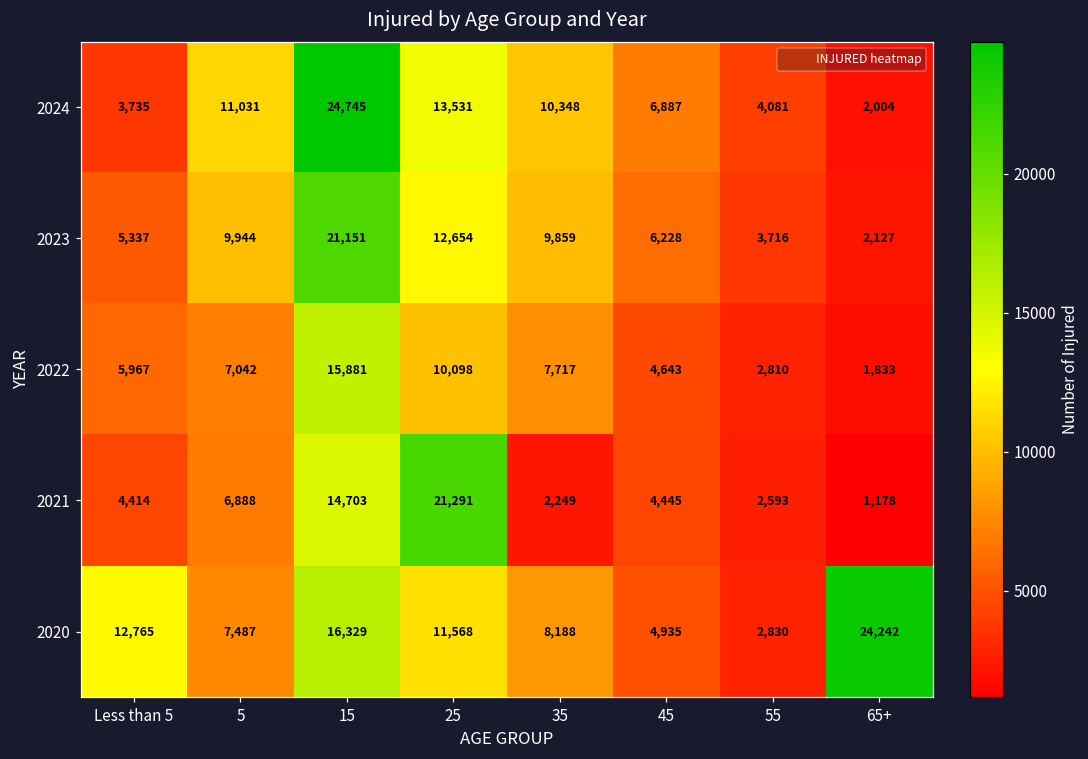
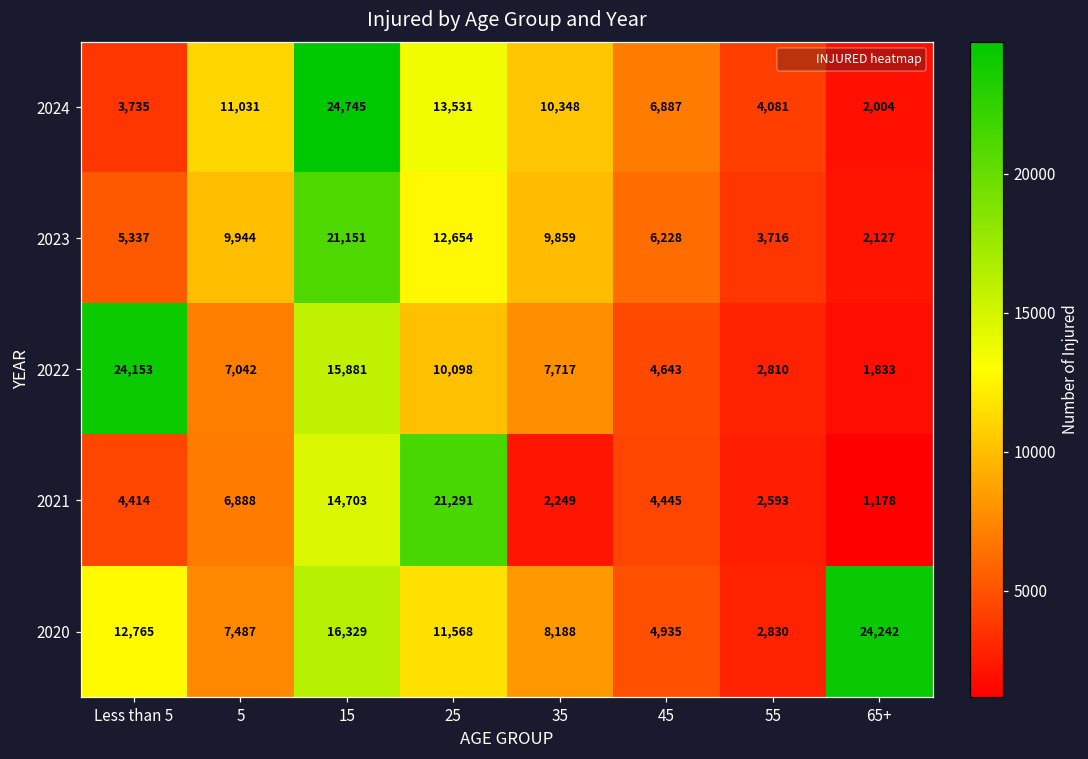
  {
    "2024": {
      "Less than 5": "3,735",
      "5": "11,031",
      "15": "24,745",
      "25": "13,531",
      "35": "10,348",
      "45": "6,887",
      "55": "4,081",
      "65+": "2,004"
    },
    "2023": {
      "Less than 5": "5,337",
      "5": "9,944",
      "15": "21,151",
      "25": "12,654",
      "35": "9,859",
      "45": "6,228",
      "55": "3,716",
      "65+": "2,127"
    },
    "2022": {
-     "Less than 5": "5,967",
+     "Less than 5": "24,153",
      "5": "7,042",
      "15": "15,881",
      "25": "10,098",
      "35": "7,717",
      "45": "4,643",
      "55": "2,810",
      "65+": "1,833"
    },
    "2021": {
      "Less than 5": "4,414",
      "5": "6,888",
      "15": "14,703",
      "25": "21,291",
      "35": "2,249",
      "45": "4,445",
      "55": "2,593",
      "65+": "1,178"
    },
    "2020": {
      "Less than 5": "12,765",
      "5": "7,487",
      "15": "16,329",
      "25": "11,568",
      "35": "8,188",
      "45": "4,935",
      "55": "2,830",
      "65+": "24,242"
    }
  }
